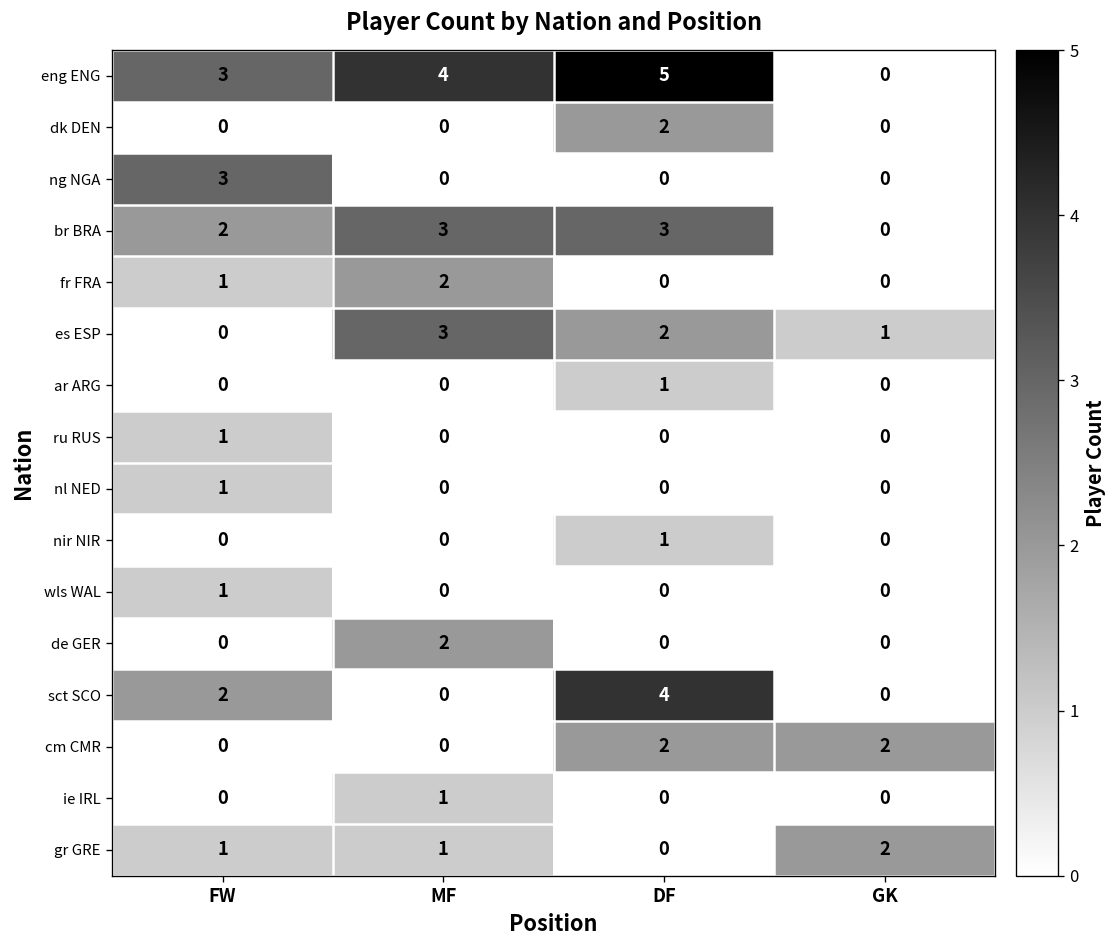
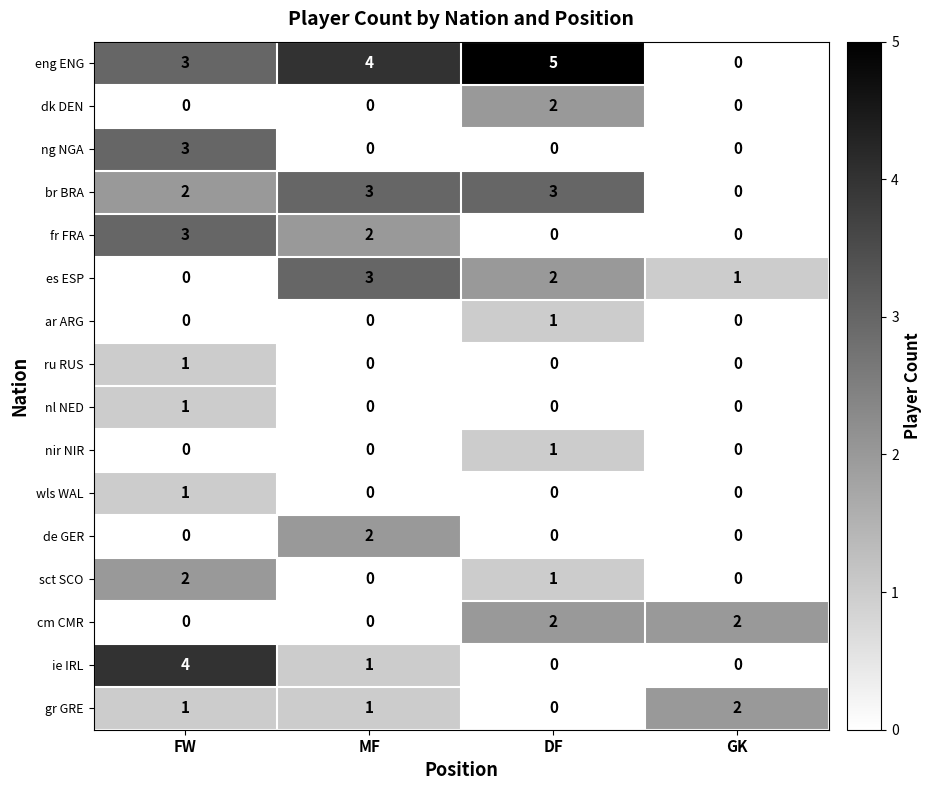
  {
    "eng ENG": {
      "FW": 3,
      "MF": 4,
      "DF": 5,
      "GK": 0
    },
    "dk DEN": {
      "FW": 0,
      "MF": 0,
      "DF": 2,
      "GK": 0
    },
    "ng NGA": {
      "FW": 3,
      "MF": 0,
      "DF": 0,
      "GK": 0
    },
    "br BRA": {
      "FW": 2,
      "MF": 3,
      "DF": 3,
      "GK": 0
    },
    "fr FRA": {
-     "FW": 1,
+     "FW": 3,
      "MF": 2,
      "DF": 0,
      "GK": 0
    },
    "es ESP": {
      "FW": 0,
      "MF": 3,
      "DF": 2,
      "GK": 1
    },
    "ar ARG": {
      "FW": 0,
      "MF": 0,
      "DF": 1,
      "GK": 0
    },
    "ru RUS": {
      "FW": 1,
      "MF": 0,
      "DF": 0,
      "GK": 0
    },
    "nl NED": {
      "FW": 1,
      "MF": 0,
      "DF": 0,
      "GK": 0
    },
    "nir NIR": {
      "FW": 0,
      "MF": 0,
      "DF": 1,
      "GK": 0
    },
    "wls WAL": {
      "FW": 1,
      "MF": 0,
      "DF": 0,
      "GK": 0
    },
    "de GER": {
      "FW": 0,
      "MF": 2,
      "DF": 0,
      "GK": 0
    },
    "sct SCO": {
      "FW": 2,
      "MF": 0,
-     "DF": 4,
+     "DF": 1,
      "GK": 0
    },
    "cm CMR": {
      "FW": 0,
      "MF": 0,
      "DF": 2,
      "GK": 2
    },
    "ie IRL": {
-     "FW": 0,
+     "FW": 4,
      "MF": 1,
      "DF": 0,
      "GK": 0
    },
    "gr GRE": {
      "FW": 1,
      "MF": 1,
      "DF": 0,
      "GK": 2
    }
  }
